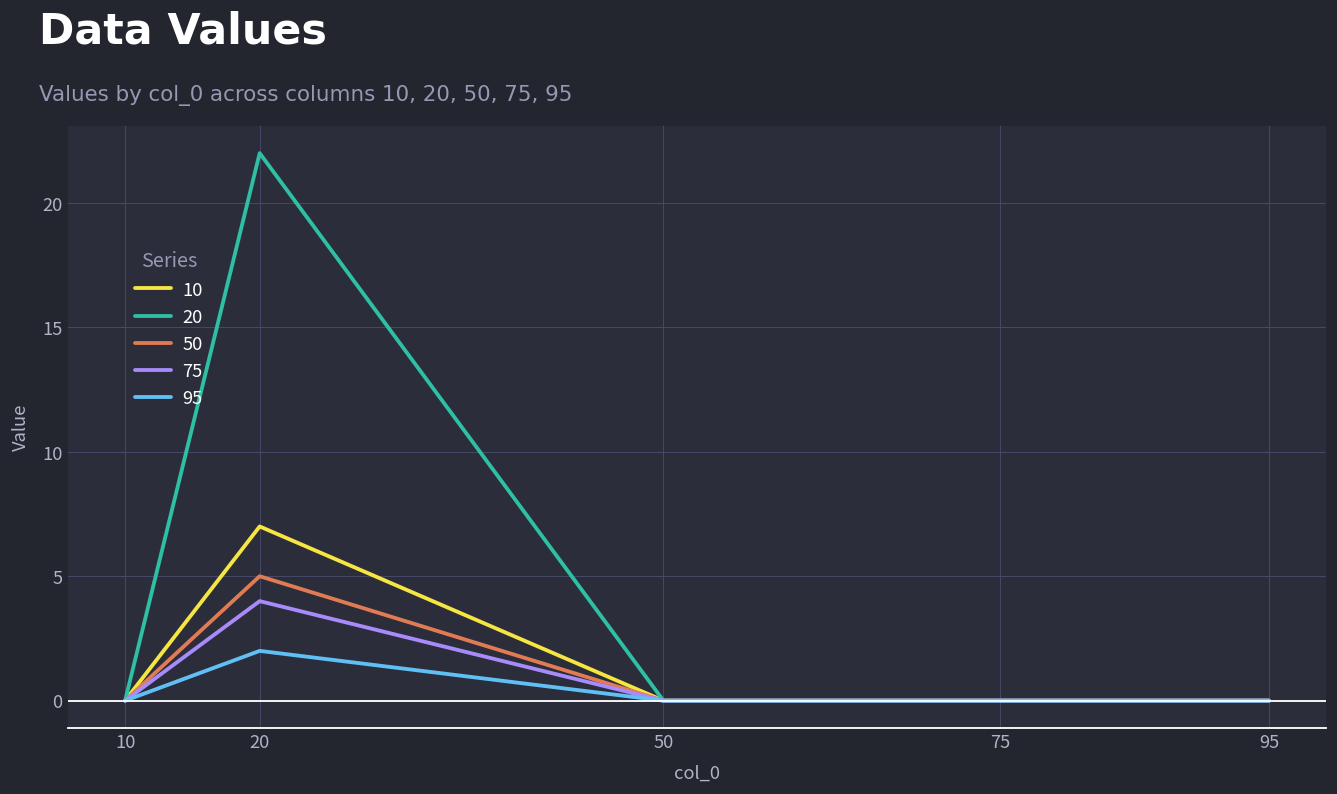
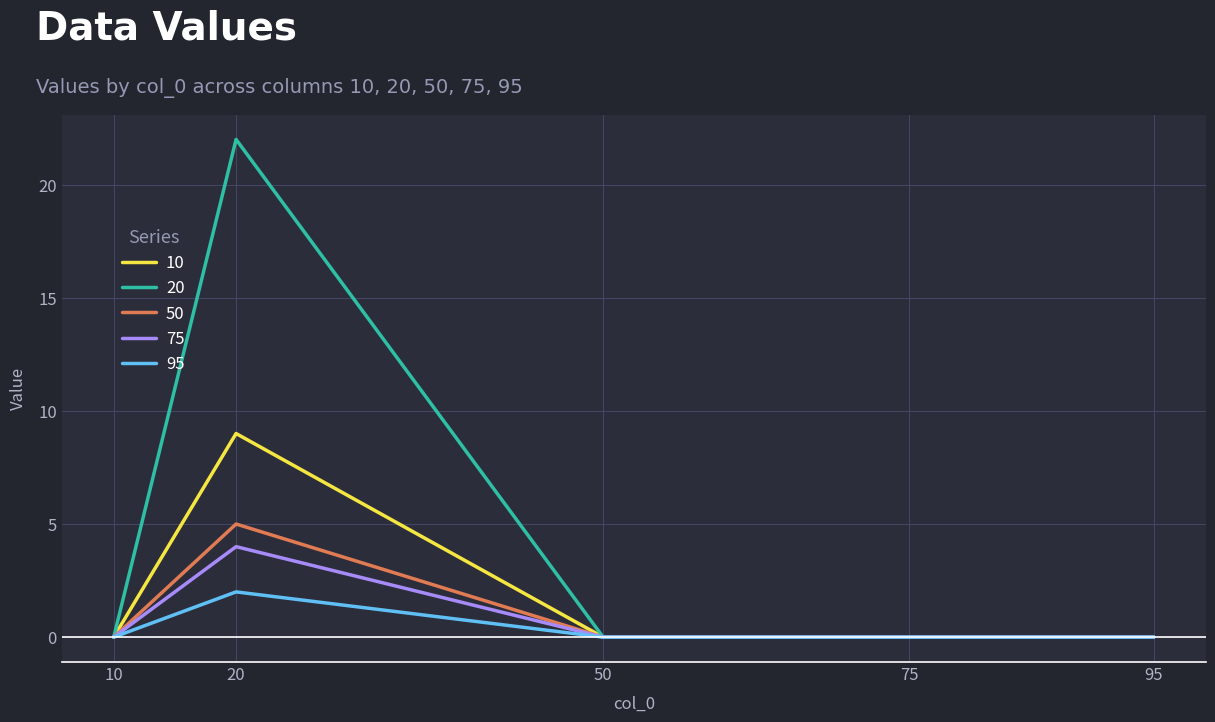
  {
    "10": {
-     "20": 7
+     "20": 9
    },
    "20": {
      "20": 22
    },
    "50": {
      "20": 5
    },
    "75": {
      "20": 4
    },
    "95": {
      "20": 2
    }
  }
